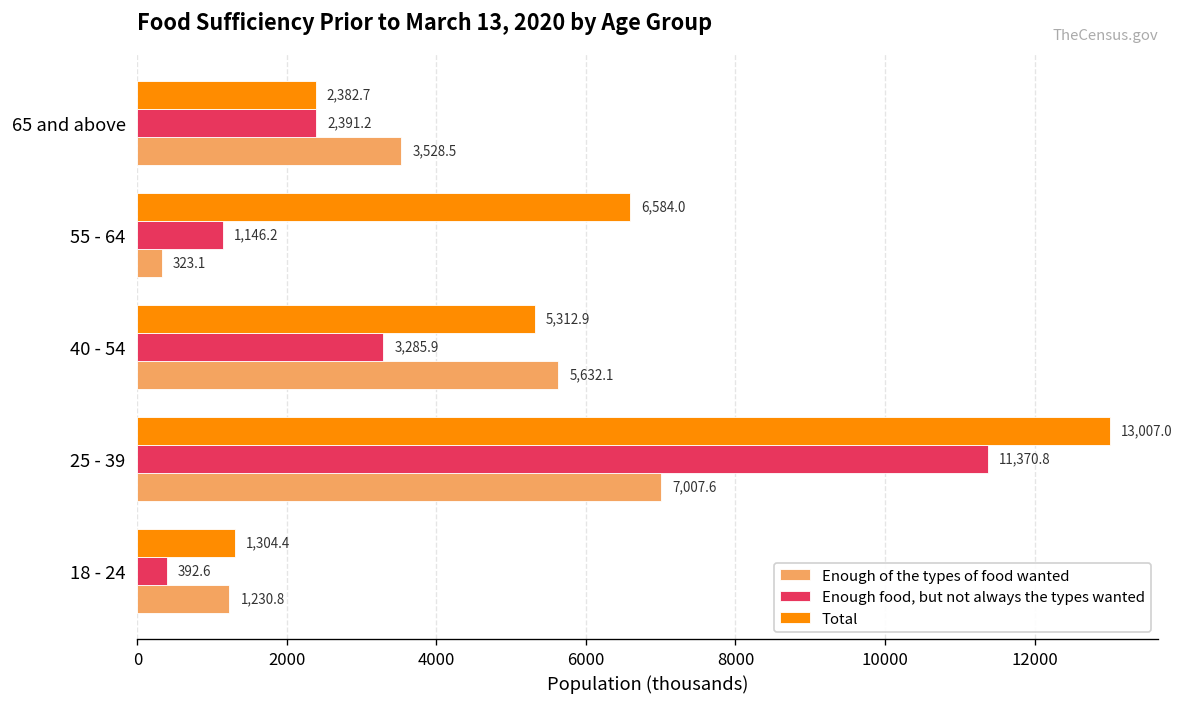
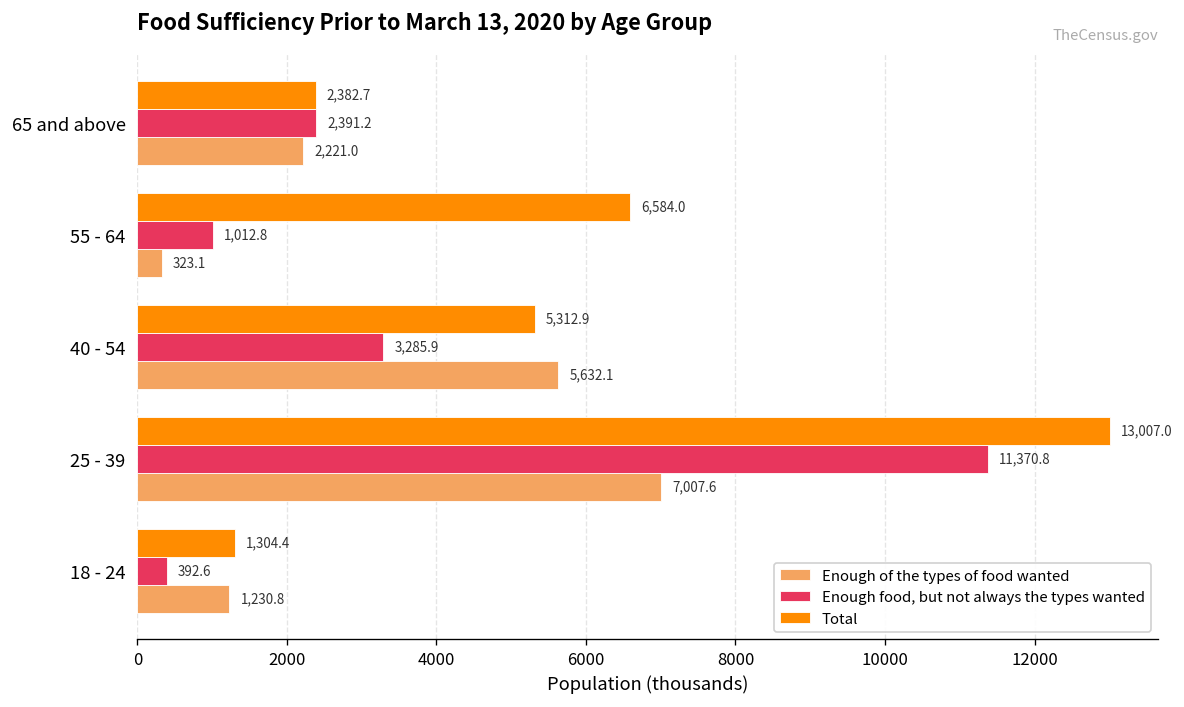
  {
    "Enough of the types of food wanted": {
-     "65 and above": "3,528.5",
+     "65 and above": "2,221.0",
      "55 - 64": "323.1",
      "40 - 54": "5,632.1",
      "25 - 39": "7,007.6",
      "18 - 24": "1,230.8"
    },
    "Enough food, but not always the types wanted": {
      "65 and above": "2,391.2",
-     "55 - 64": "1,146.2",
+     "55 - 64": "1,012.8",
      "40 - 54": "3,285.9",
      "25 - 39": "11,370.8",
      "18 - 24": "392.6"
    },
    "Total": {
      "65 and above": "2,382.7",
      "55 - 64": "6,584.0",
      "40 - 54": "5,312.9",
      "25 - 39": "13,007.0",
      "18 - 24": "1,304.4"
    }
  }
